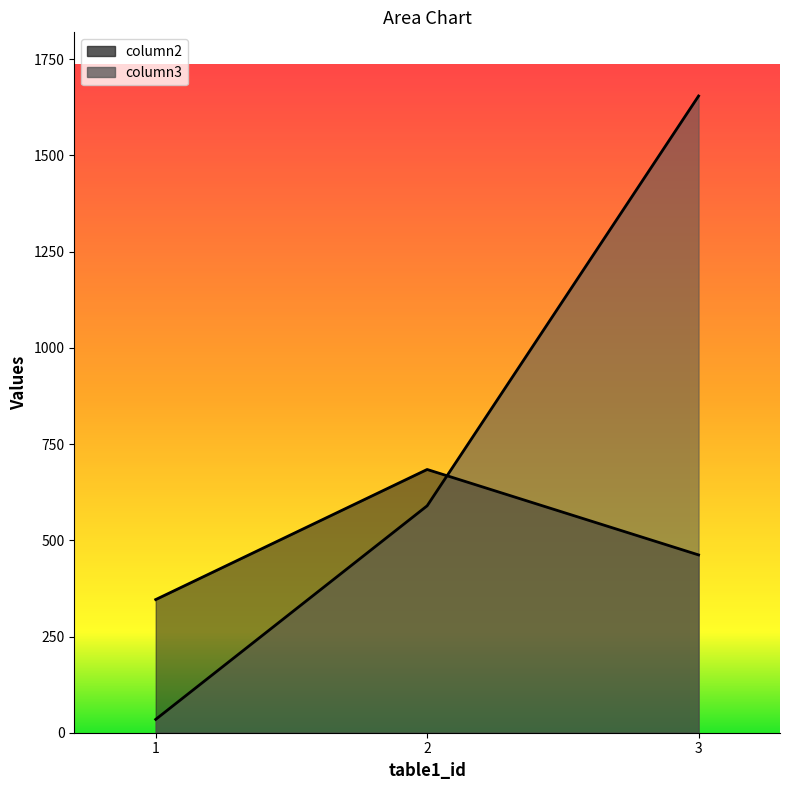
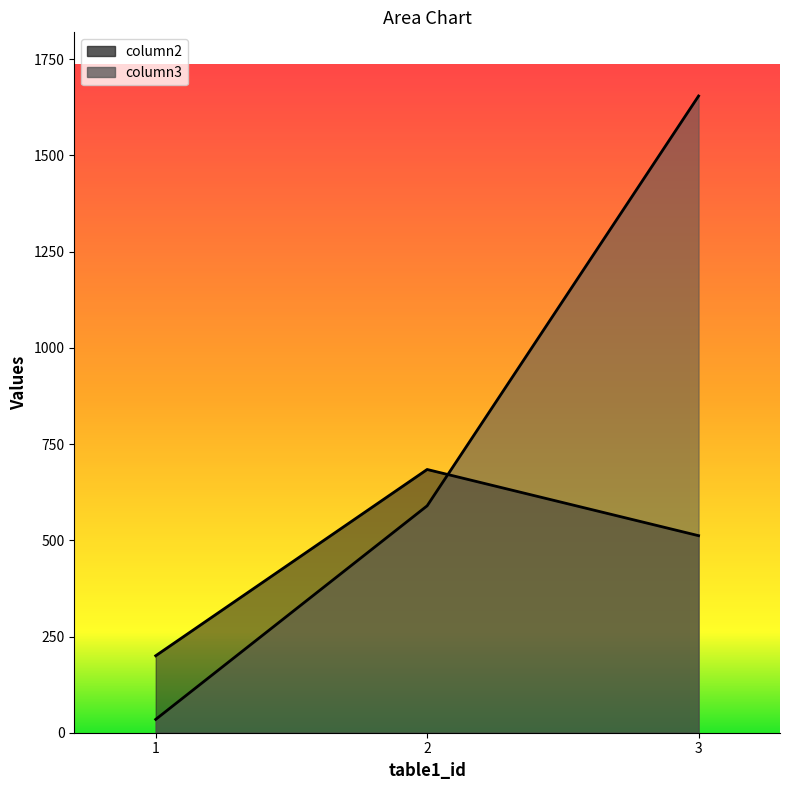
  {
    "column2": {
-     "1": 350,
+     "1": 200,
      "2": 680,
-     "3": 460
+     "3": 510
    },
    "column3": {
      "1": 30,
      "2": 590,
      "3": 1650
    }
  }
